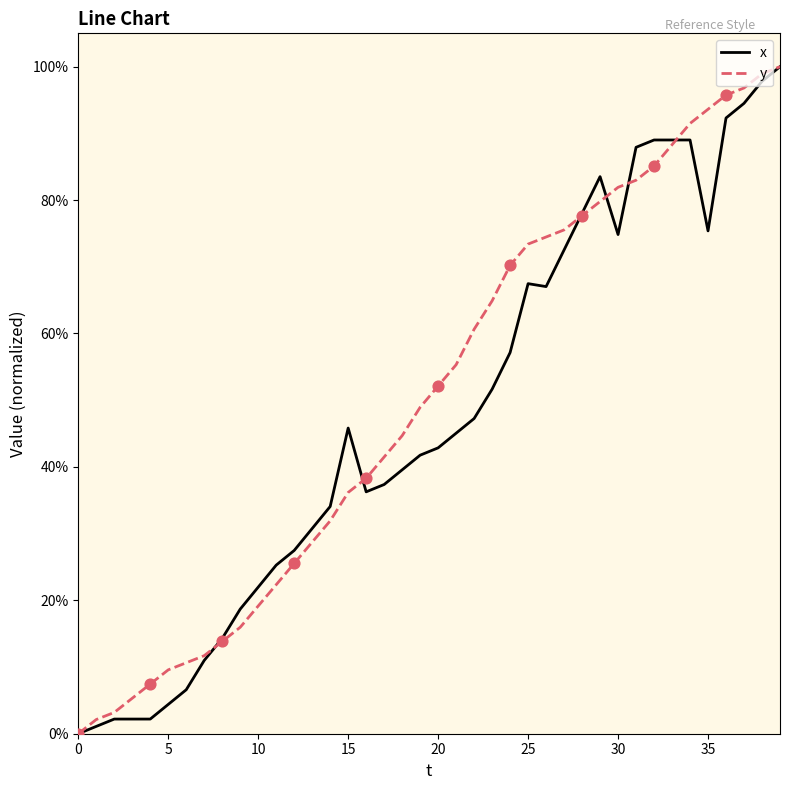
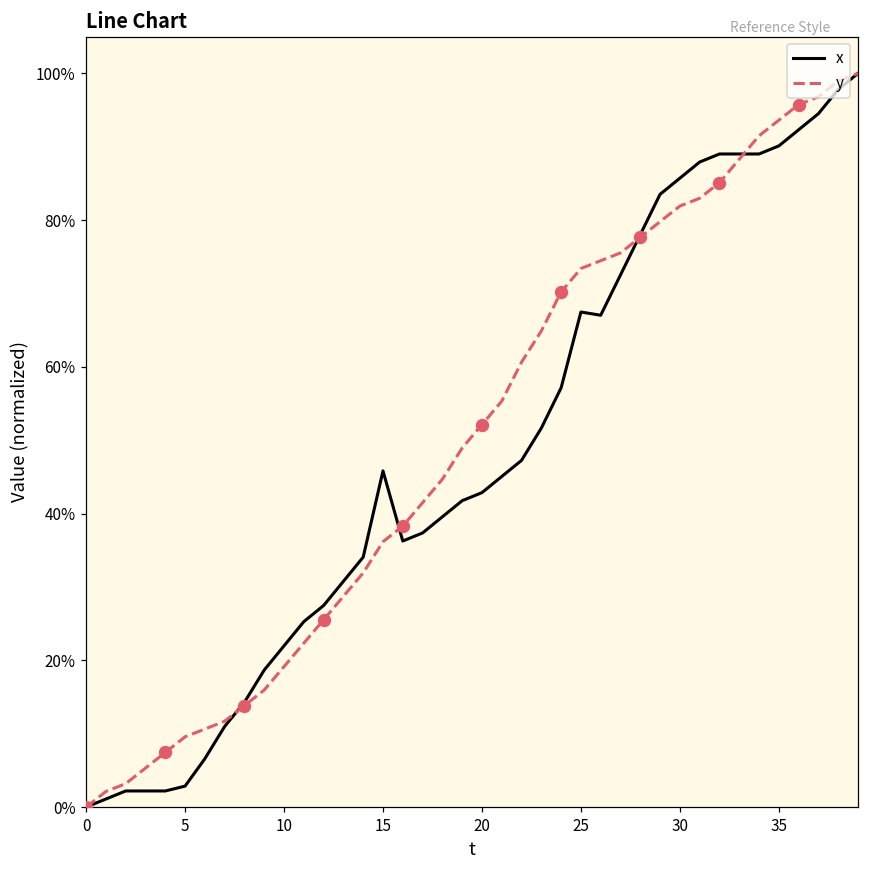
  {
    "x": {
-     "5": "4%",
+     "5": "3%",
      "10": "22%",
      "15": "46%",
      "20": "43%",
      "25": "67%",
-     "30": "75%",
-     "35": "75%"
+     "30": "86%",
+     "35": "90%"
    }
  }
